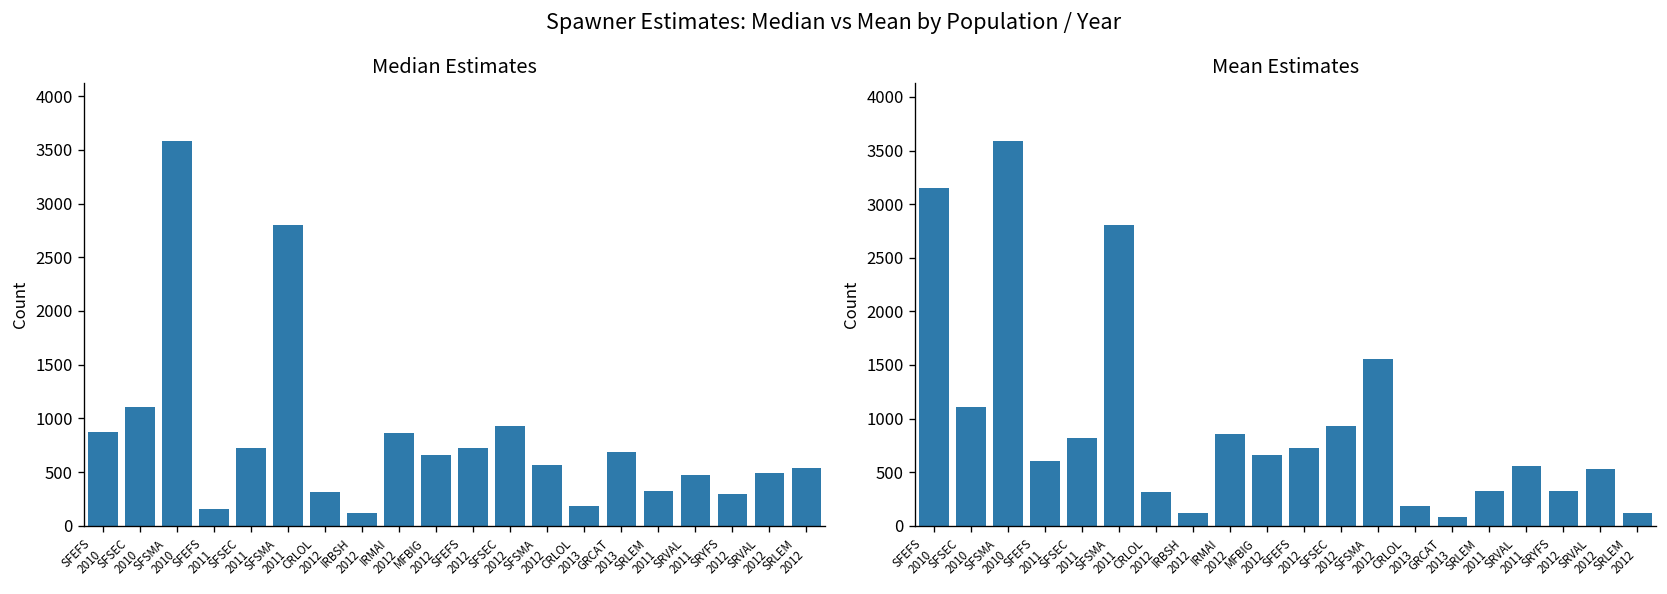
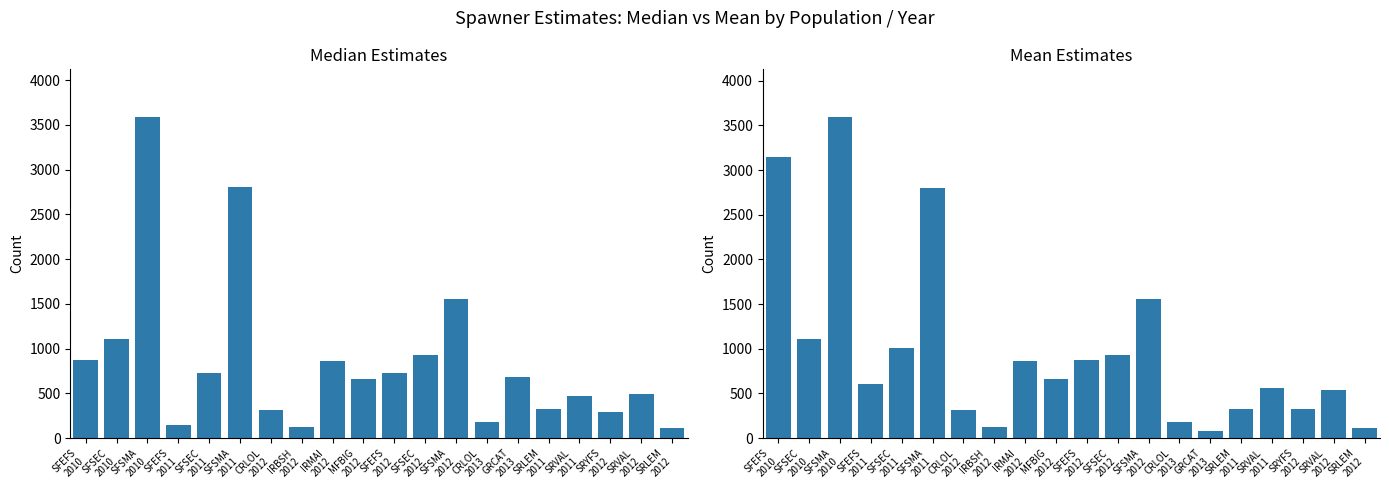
  {
    "Median Estimates": {
      "SFEFS 2010": 900,
      "SFSEC 2010": 1100,
      "SFSMA 2010": 3600,
      "SFEFS 2011": 200,
      "SFSEC 2011": 700,
      "SFSMA 2011": 2800,
      "CRLOL 2012": 300,
      "IRBSH 2012": 100,
      "IRMAI 2012": 900,
      "MFBIG 2012": 700,
      "SFEFS 2012": 700,
      "SFSEC 2012": 900,
-     "SFSMA 2012": 600,
+     "SFSMA 2012": 1600,
      "CRLOL 2013": 200,
      "GRCAT 2013": 700,
      "SRLEM 2011": 300,
      "SRVAL 2011": 500,
      "SRYFS 2012": 300,
      "SRVAL 2012": 500,
-     "SRLEM 2012": 500
+     "SRLEM 2012": 100
    },
    "Mean Estimates": {
      "SFEFS 2010": 3100,
      "SFSEC 2010": 1100,
      "SFSMA 2010": 3600,
      "SFEFS 2011": 600,
-     "SFSEC 2011": 800,
+     "SFSEC 2011": 1000,
      "SFSMA 2011": 2800,
      "CRLOL 2012": 300,
      "IRBSH 2012": 100,
      "IRMAI 2012": 900,
      "MFBIG 2012": 700,
-     "SFEFS 2012": 700,
+     "SFEFS 2012": 900,
      "SFSEC 2012": 900,
      "SFSMA 2012": 1600,
      "CRLOL 2013": 200,
      "GRCAT 2013": 100,
      "SRLEM 2011": 300,
      "SRVAL 2011": 600,
      "SRYFS 2012": 300,
      "SRVAL 2012": 500,
      "SRLEM 2012": 100
    }
  }
